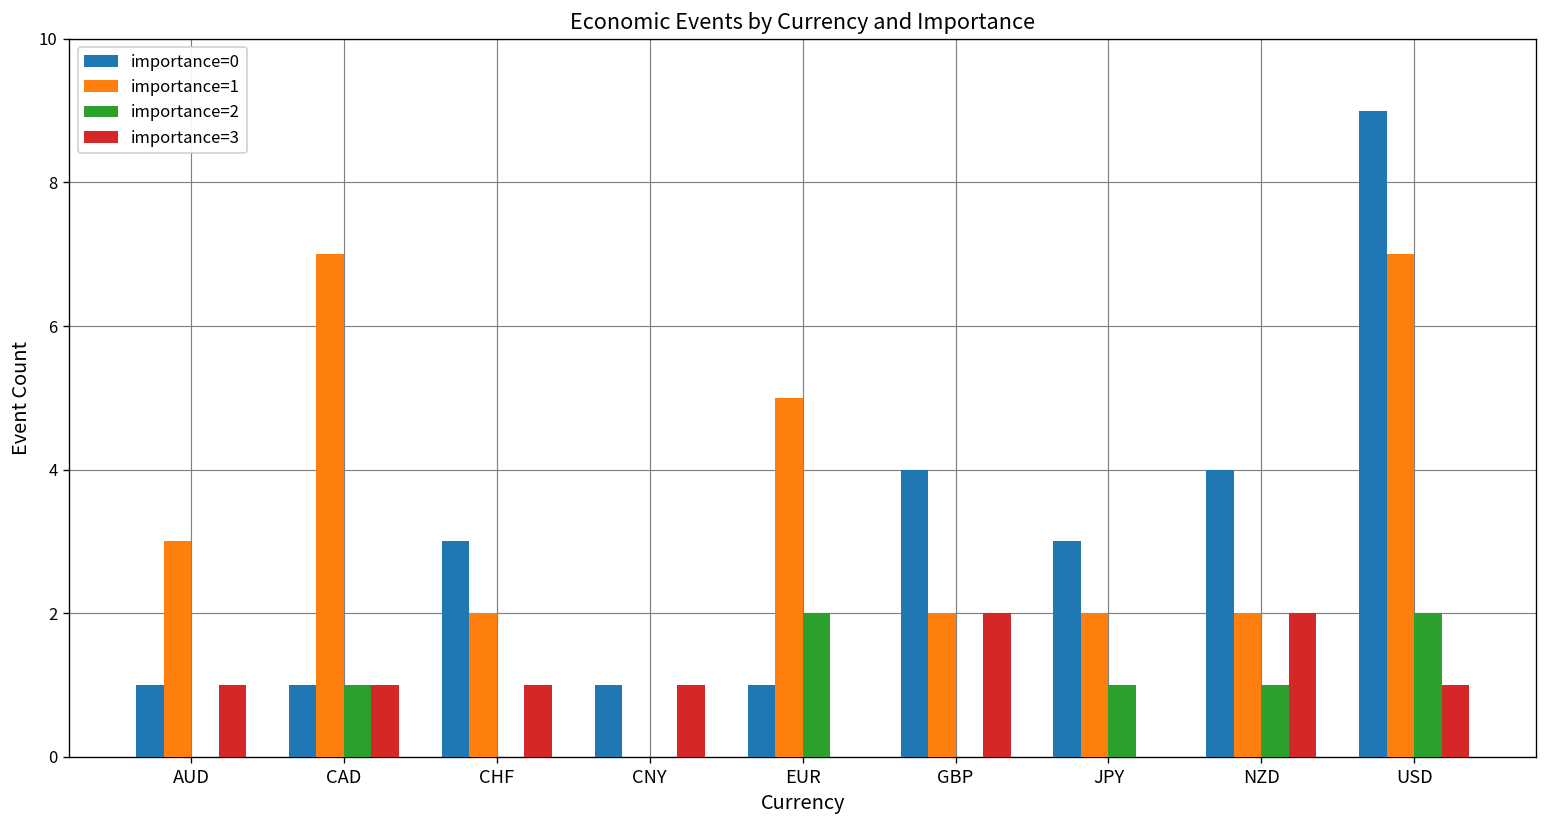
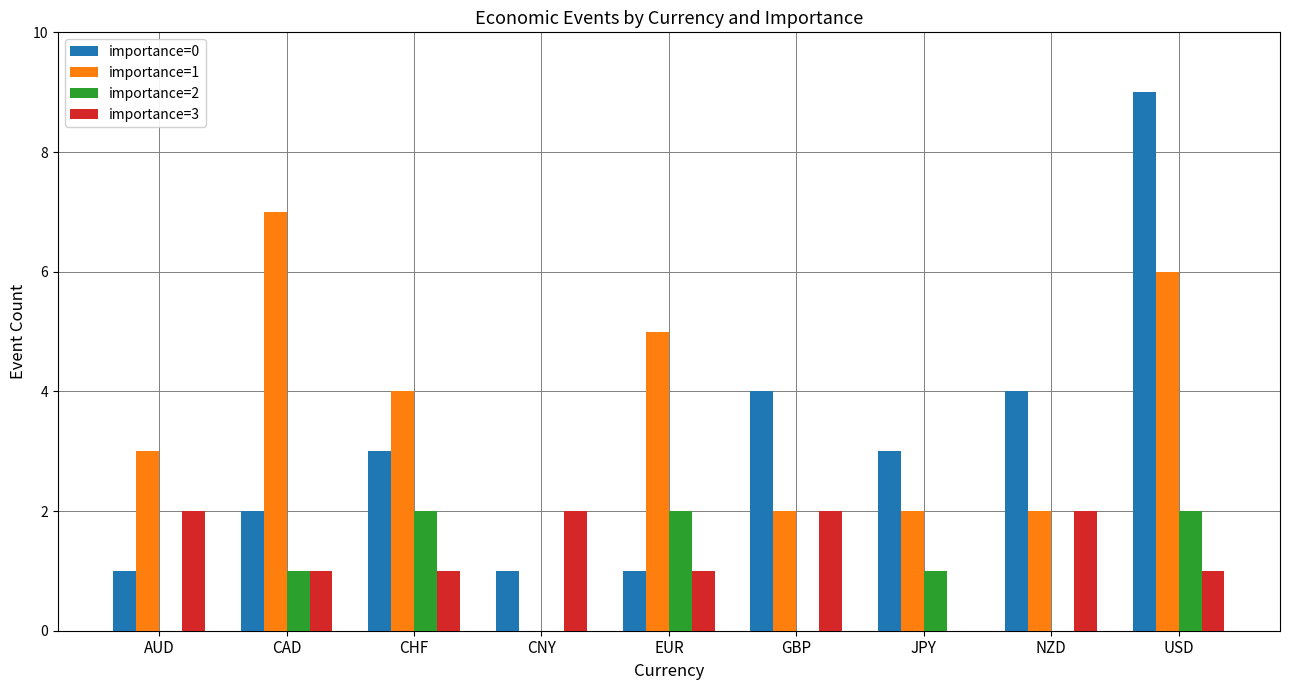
  {
    "importance=0": {
      "AUD": 1,
-     "CAD": 1,
+     "CAD": 2,
      "CHF": 3,
      "CNY": 1,
      "EUR": 1,
      "GBP": 4,
      "JPY": 3,
      "NZD": 4,
      "USD": 9
    },
    "importance=1": {
      "AUD": 3,
      "CAD": 7,
-     "CHF": 2,
+     "CHF": 4,
      "CNY": 0,
      "EUR": 5,
      "GBP": 2,
      "JPY": 2,
      "NZD": 2,
-     "USD": 7
+     "USD": 6
    },
    "importance=2": {
      "AUD": 0,
      "CAD": 1,
-     "CHF": 0,
+     "CHF": 2,
      "CNY": 0,
      "EUR": 2,
      "GBP": 0,
      "JPY": 1,
-     "NZD": 1,
+     "NZD": 0,
      "USD": 2
    },
    "importance=3": {
-     "AUD": 1,
+     "AUD": 2,
      "CAD": 1,
      "CHF": 1,
-     "CNY": 1,
-     "EUR": 0,
+     "CNY": 2,
+     "EUR": 1,
      "GBP": 2,
      "JPY": 0,
      "NZD": 2,
      "USD": 1
    }
  }
